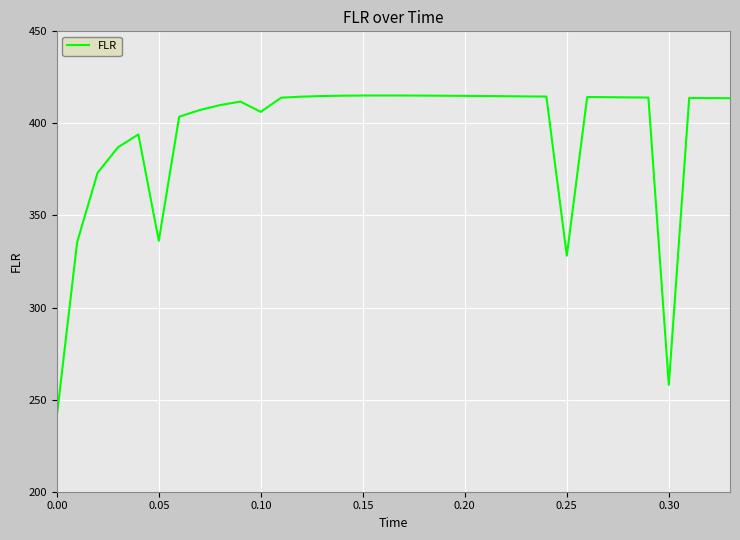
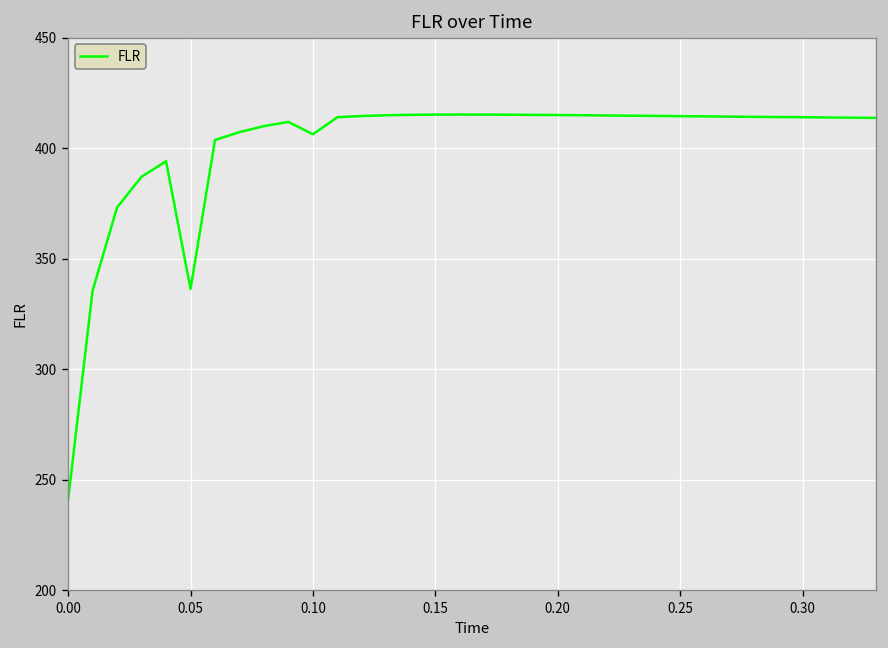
  {
    "0.00": 241,
    "0.05": 336,
    "0.10": 406,
    "0.15": 415,
    "0.20": 415,
-   "0.25": 328,
-   "0.30": 258
+   "0.25": 414,
+   "0.30": 414
  }
